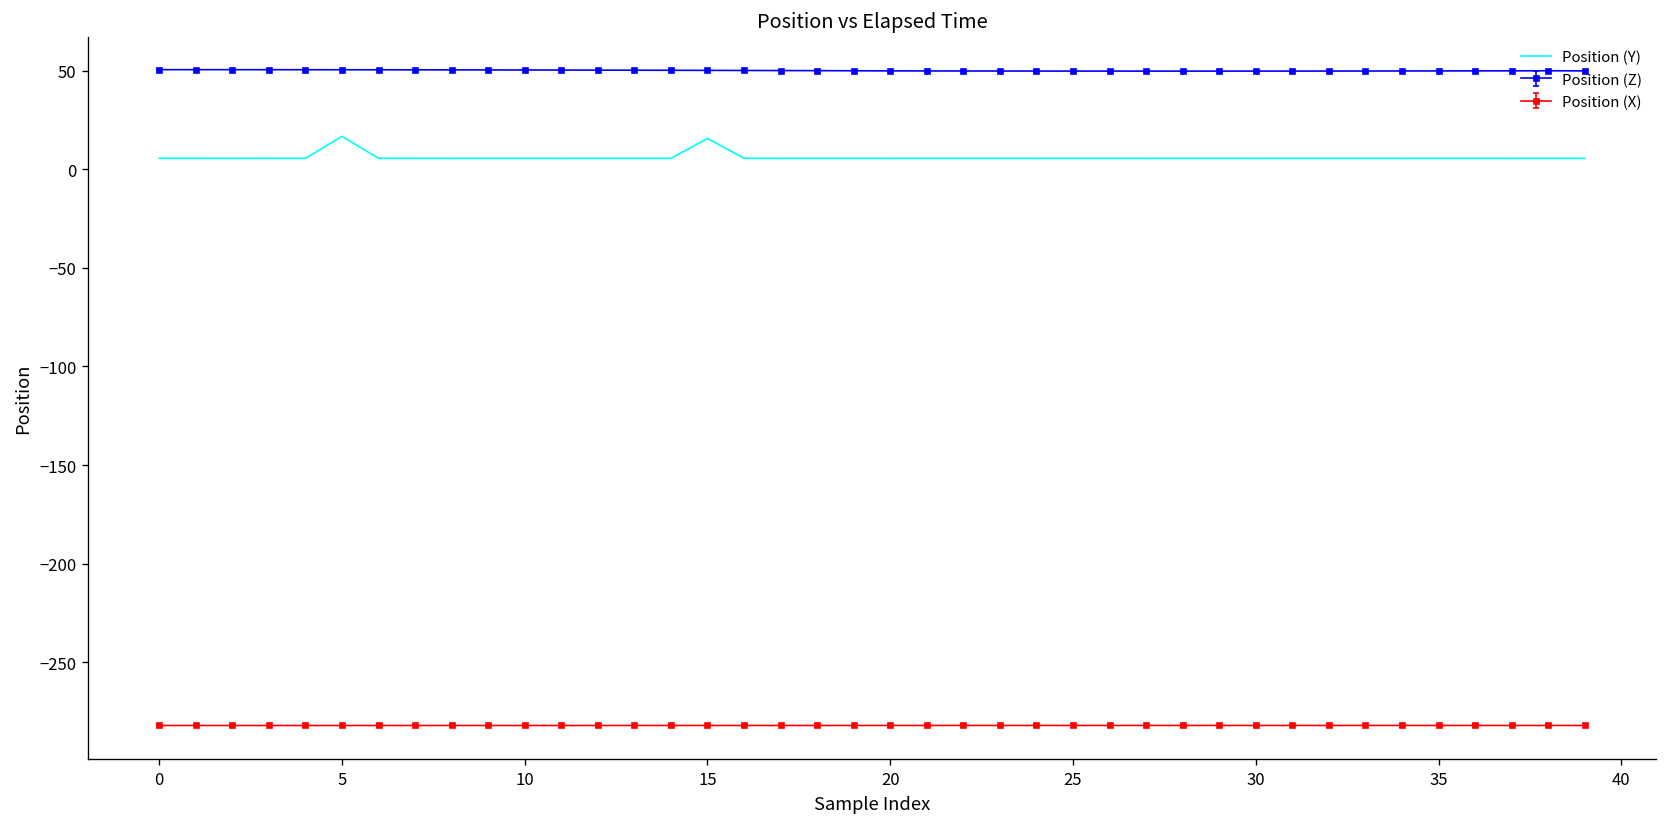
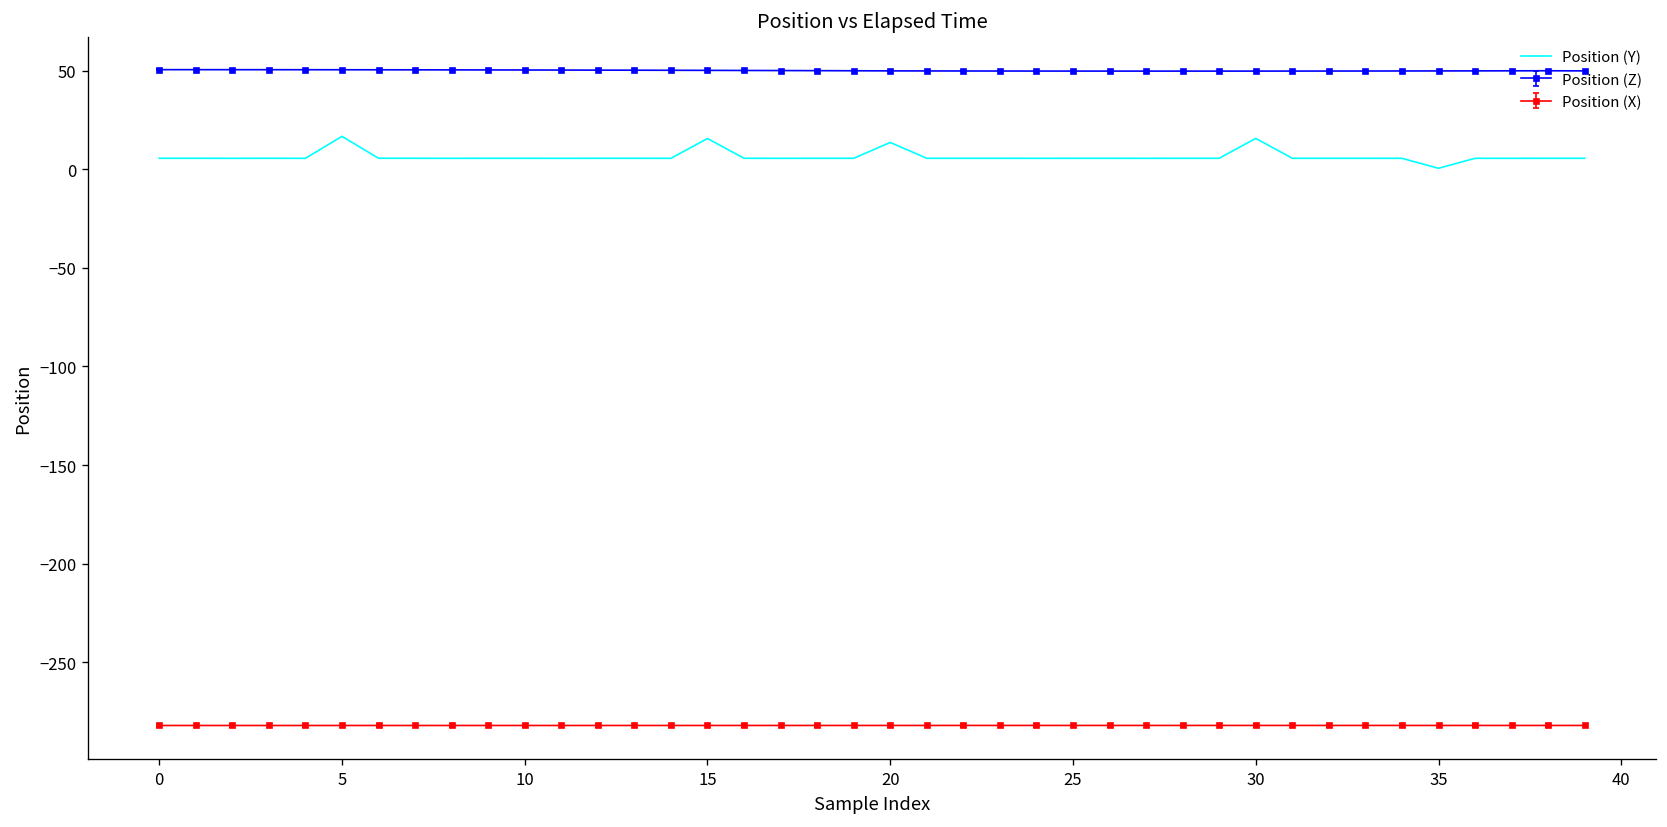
  {
    "Position (Y)": {
      "0": 6,
      "5": 17,
      "10": 6,
      "15": 16,
-     "20": 6,
+     "20": 14,
      "25": 6,
-     "30": 6,
-     "35": 6
+     "30": 16,
+     "35": 1
    }
  }
